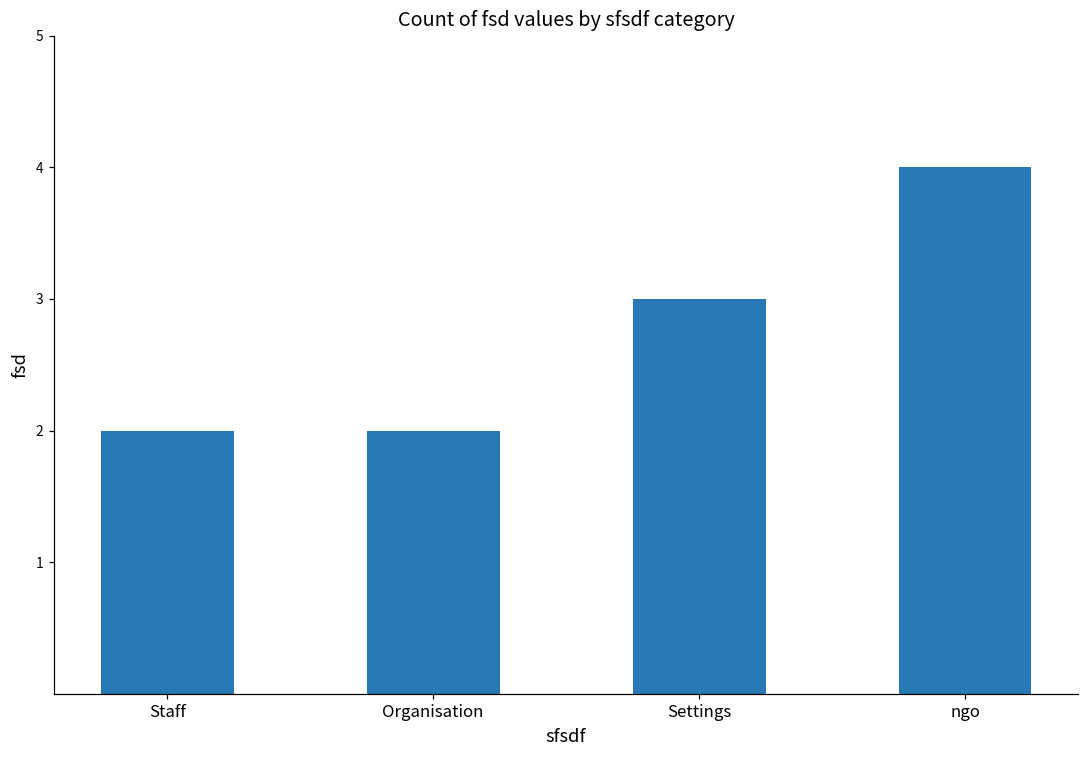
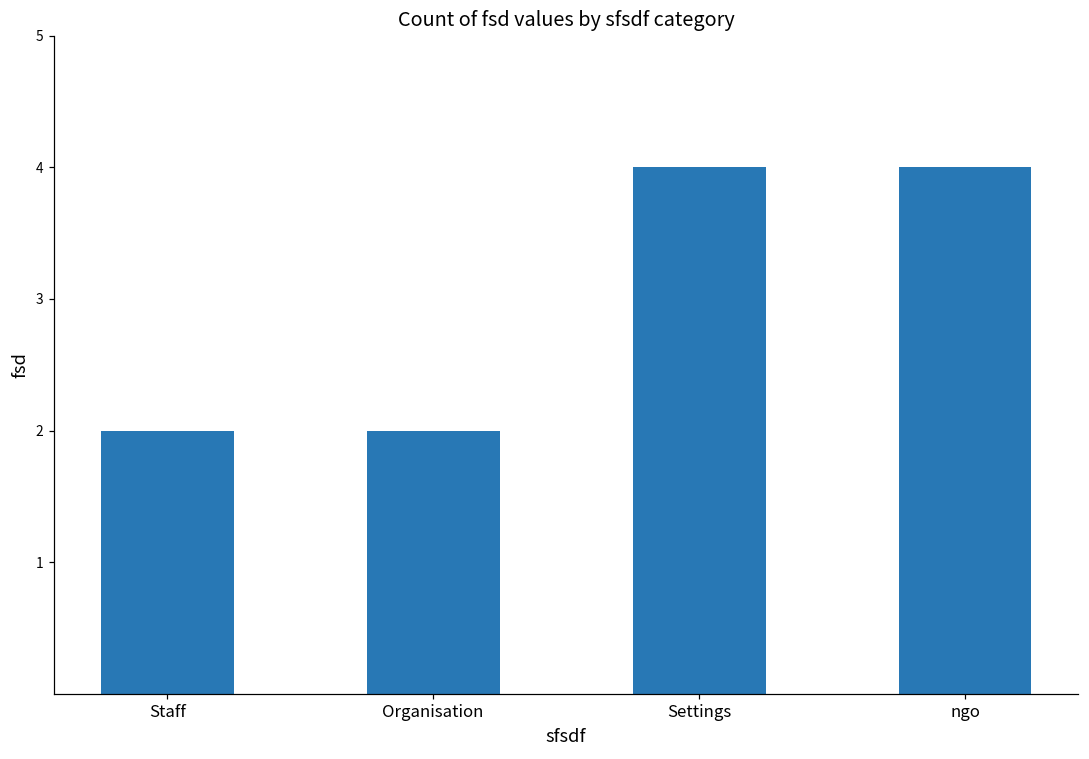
  {
    "Staff": 2,
    "Organisation": 2,
-   "Settings": 3,
+   "Settings": 4,
    "ngo": 4
  }
